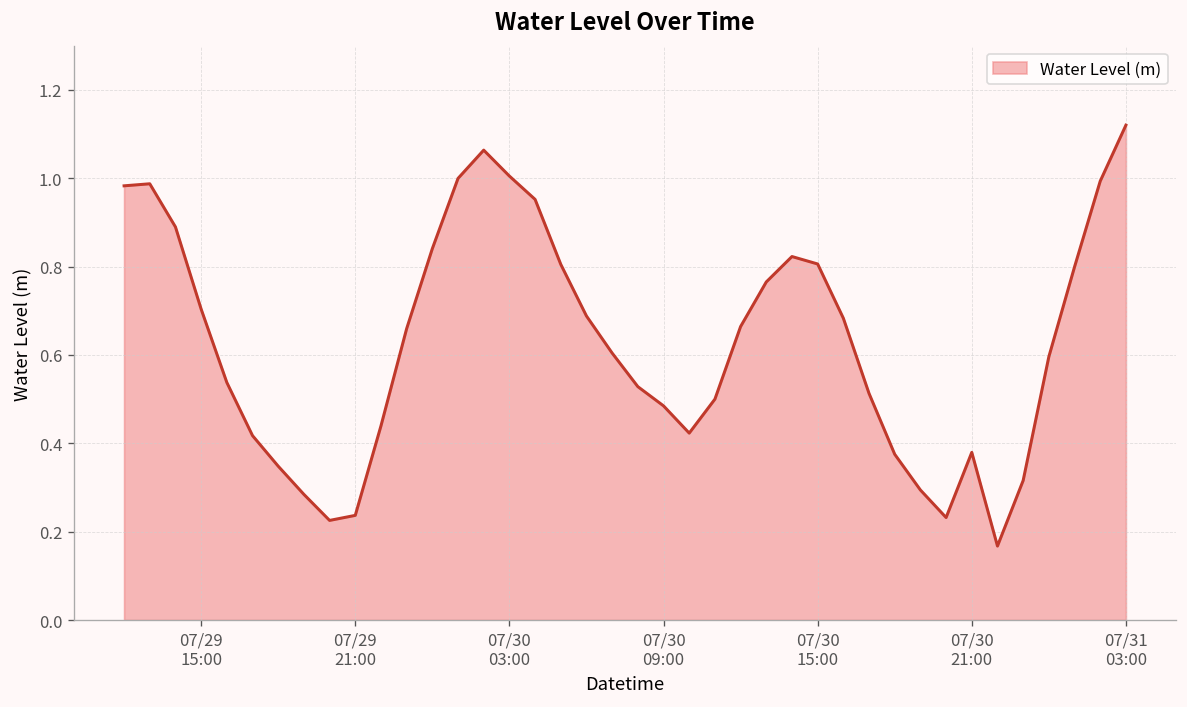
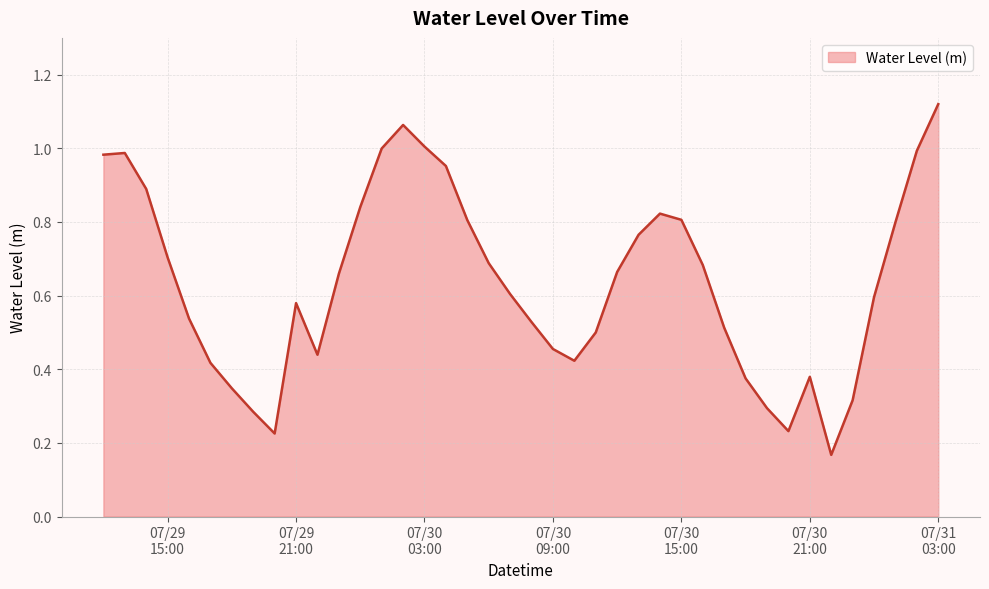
  {
    "07/29 15:00": 0.70,
-   "07/29 21:00": 0.24,
+   "07/29 21:00": 0.58,
    "07/30 03:00": 1.00,
-   "07/30 09:00": 0.48,
+   "07/30 09:00": 0.46,
    "07/30 15:00": 0.81,
    "07/30 21:00": 0.38,
    "07/31 03:00": 1.12
  }
